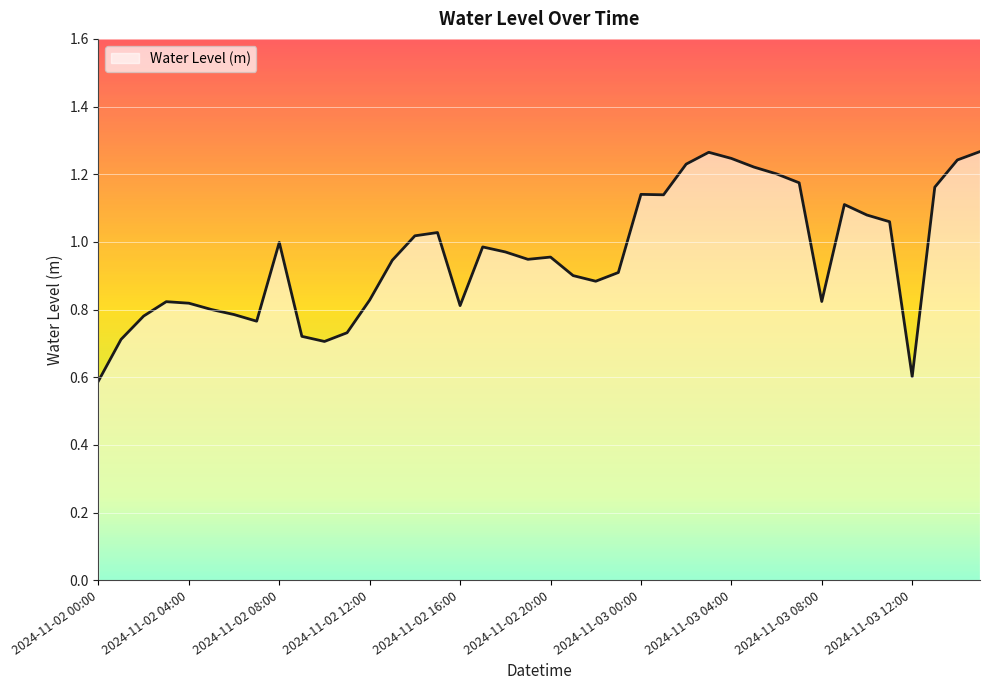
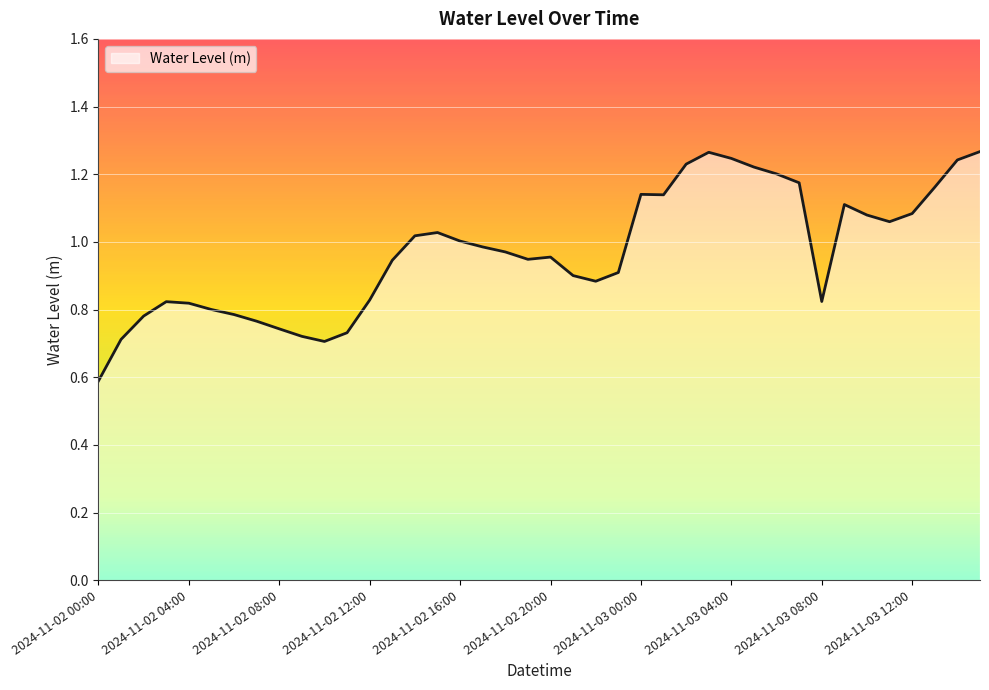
  {
    "2024-11-02 00:00": 0.59,
    "2024-11-02 04:00": 0.82,
-   "2024-11-02 08:00": 1.00,
+   "2024-11-02 08:00": 0.74,
    "2024-11-02 12:00": 0.83,
-   "2024-11-02 16:00": 0.81,
+   "2024-11-02 16:00": 1.00,
    "2024-11-02 20:00": 0.96,
    "2024-11-03 00:00": 1.14,
    "2024-11-03 04:00": 1.25,
    "2024-11-03 08:00": 0.82,
-   "2024-11-03 12:00": 0.60
+   "2024-11-03 12:00": 1.08
  }
